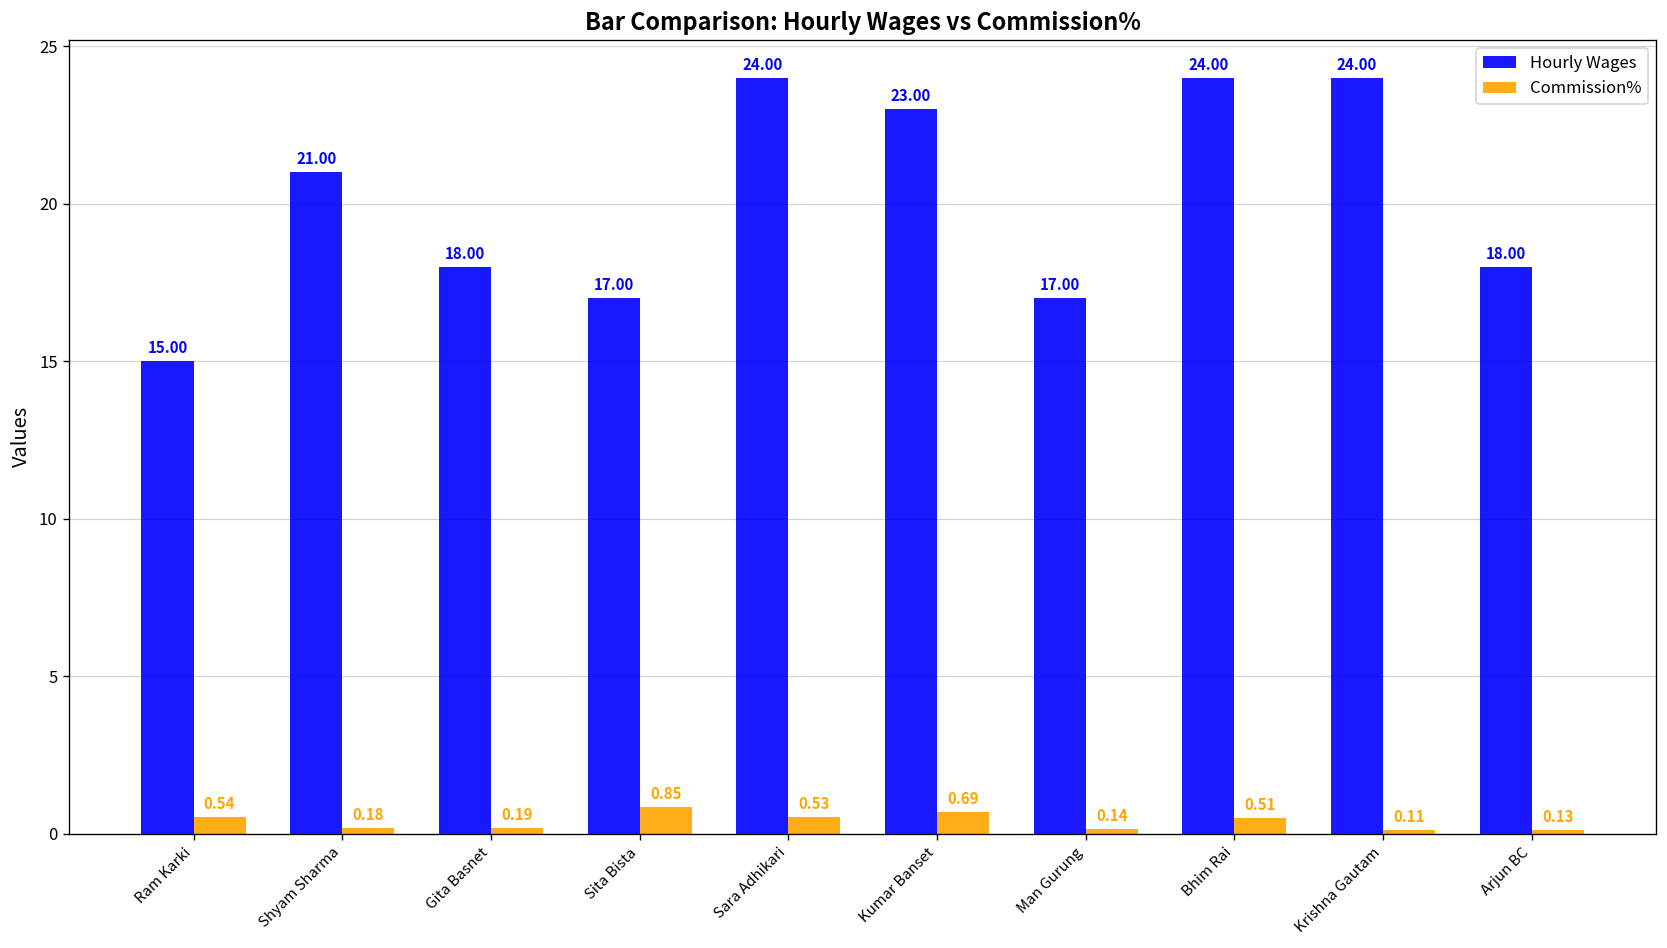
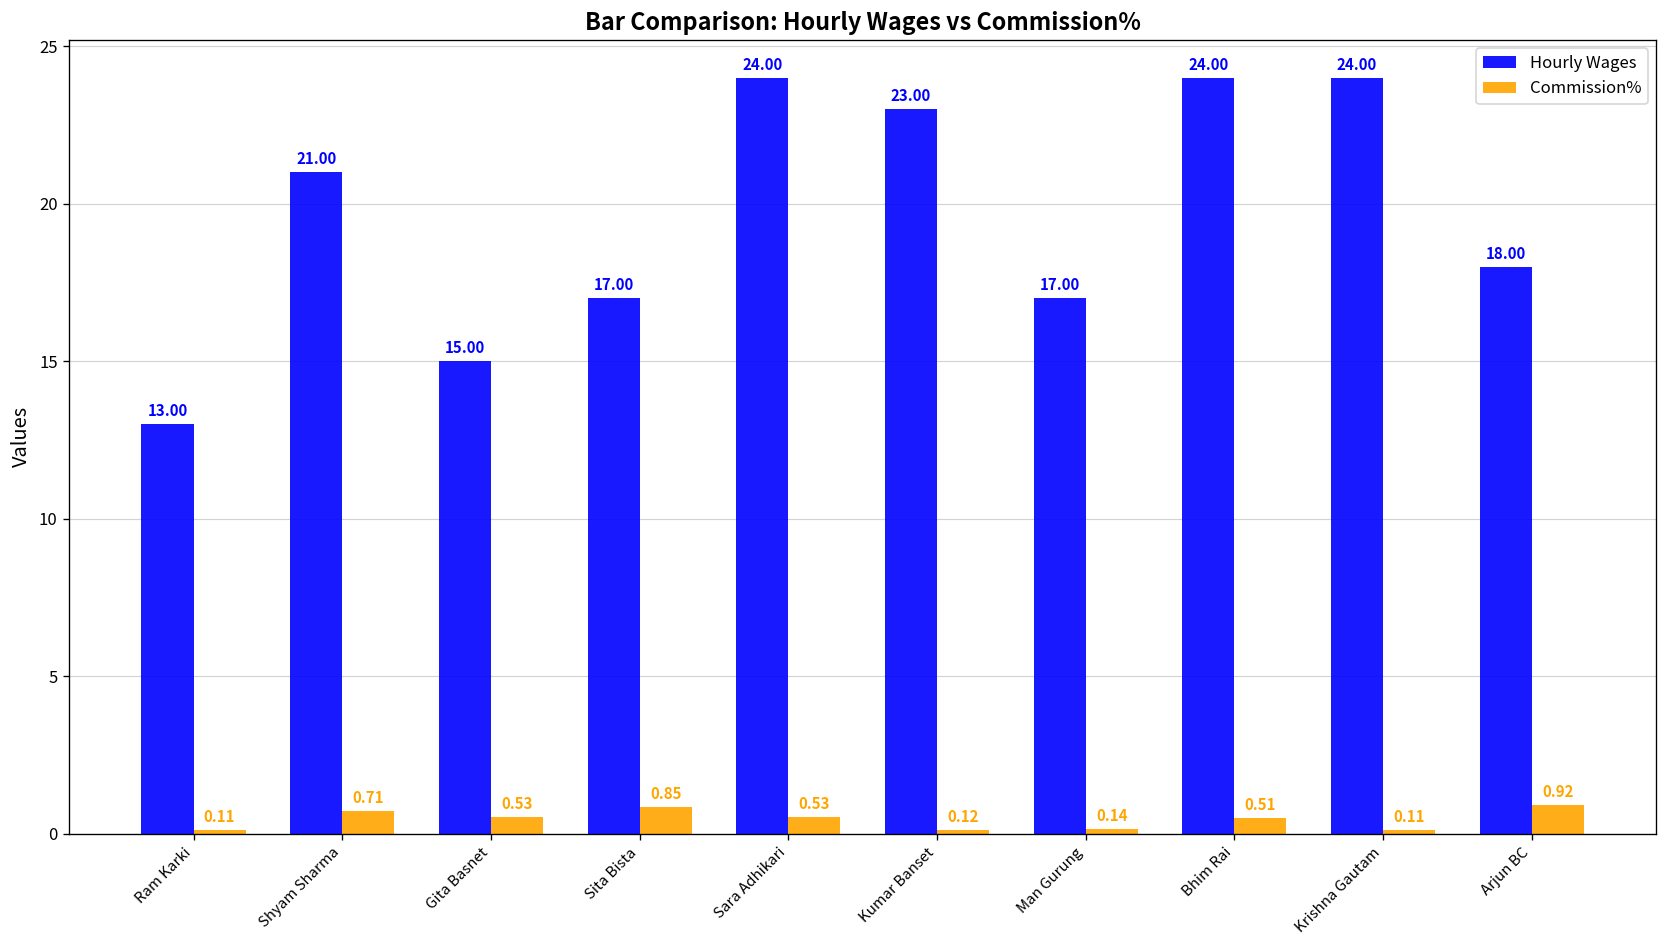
  {
    "Hourly Wages": {
-     "Ram Karki": 15.00,
+     "Ram Karki": 13.00,
      "Shyam Sharma": 21.00,
-     "Gita Basnet": 18.00,
+     "Gita Basnet": 15.00,
      "Sita Bista": 17.00,
      "Sara Adhikari": 24.00,
      "Kumar Banset": 23.00,
      "Man Gurung": 17.00,
      "Bhim Rai": 24.00,
      "Krishna Gautam": 24.00,
      "Arjun BC": 18.00
    },
    "Commission%": {
-     "Ram Karki": 0.54,
-     "Shyam Sharma": 0.18,
-     "Gita Basnet": 0.19,
+     "Ram Karki": 0.11,
+     "Shyam Sharma": 0.71,
+     "Gita Basnet": 0.53,
      "Sita Bista": 0.85,
      "Sara Adhikari": 0.53,
-     "Kumar Banset": 0.69,
+     "Kumar Banset": 0.12,
      "Man Gurung": 0.14,
      "Bhim Rai": 0.51,
      "Krishna Gautam": 0.11,
-     "Arjun BC": 0.13
+     "Arjun BC": 0.92
    }
  }
